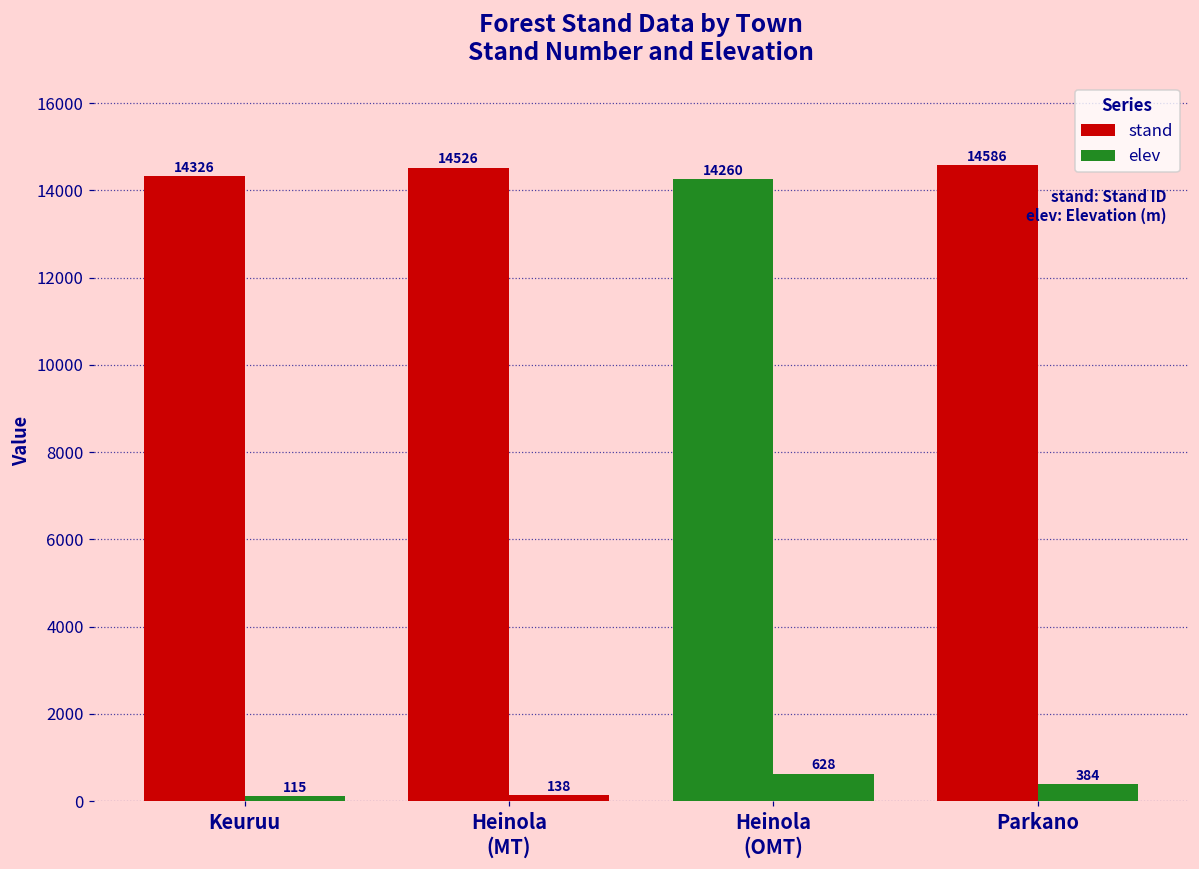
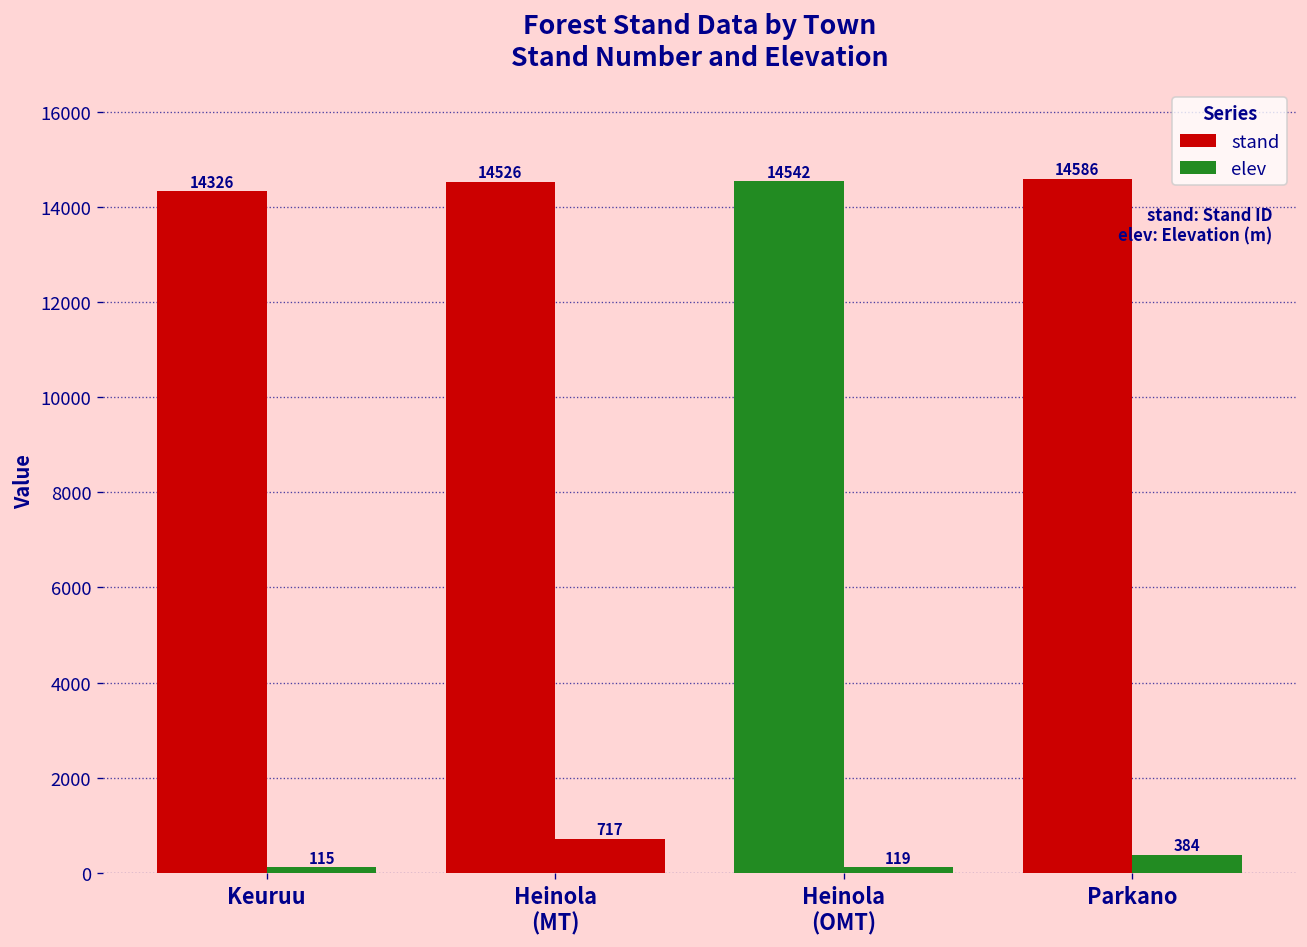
  {
    "stand": {
      "Keuruu": 14326,
      "Heinola (MT)": 14526,
-     "Heinola (OMT)": 14260,
+     "Heinola (OMT)": 14542,
      "Parkano": 14586
    },
    "elev": {
      "Keuruu": 115,
-     "Heinola (MT)": 138,
-     "Heinola (OMT)": 628,
+     "Heinola (MT)": 717,
+     "Heinola (OMT)": 119,
      "Parkano": 384
    }
  }
